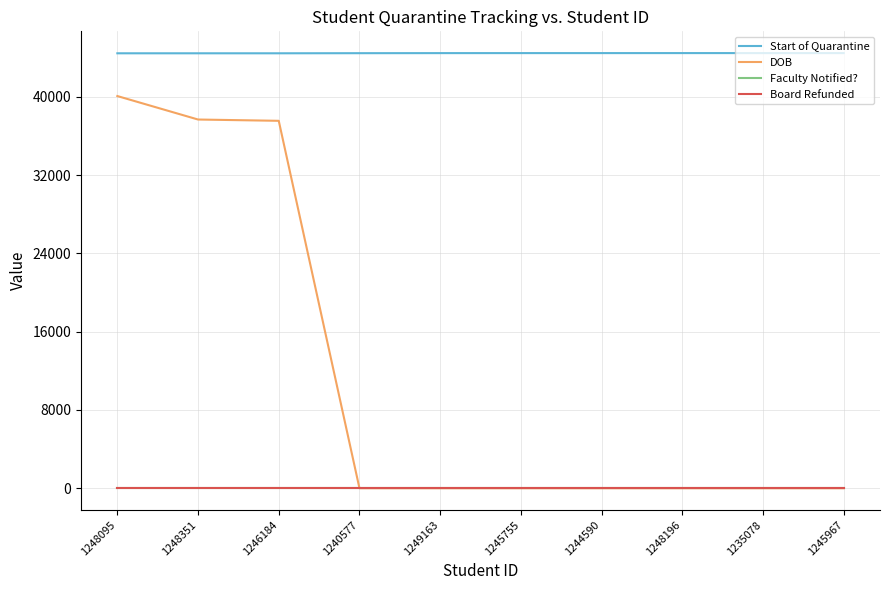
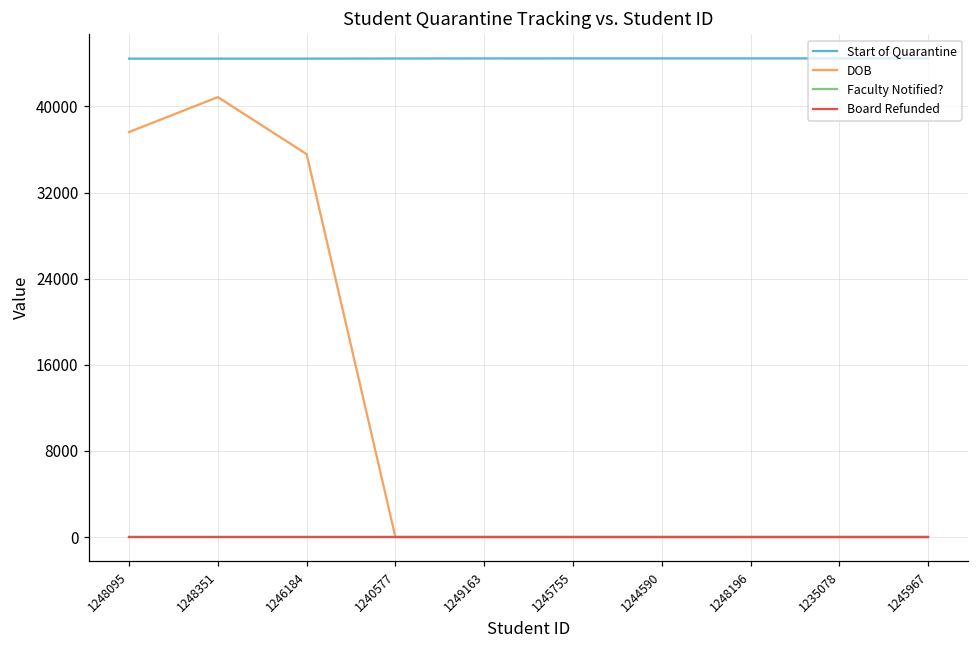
  {
    "Start of Quarantine": {
      "1248095": 44000,
      "1248351": 44000,
      "1246184": 44000,
      "1240577": 44000,
      "1249163": 44000,
      "1245755": 44000,
      "1244590": 44000,
      "1248196": 44000
    },
    "DOB": {
-     "1248095": 40000,
-     "1248351": 38000,
-     "1246184": 38000
+     "1248095": 38000,
+     "1248351": 41000,
+     "1246184": 36000
    },
    "Board Refunded": {
      "1248095": 0,
      "1248351": 0,
      "1246184": 0
    }
  }
